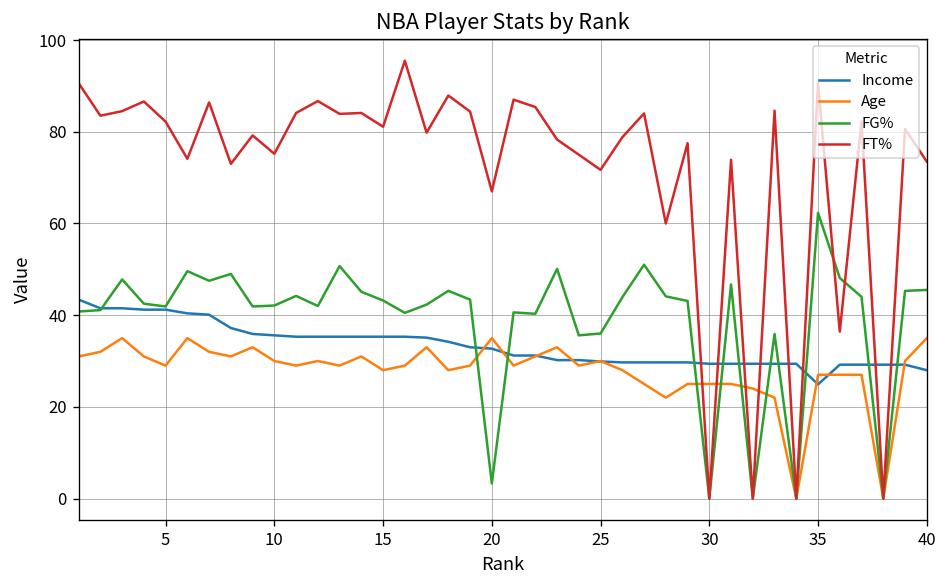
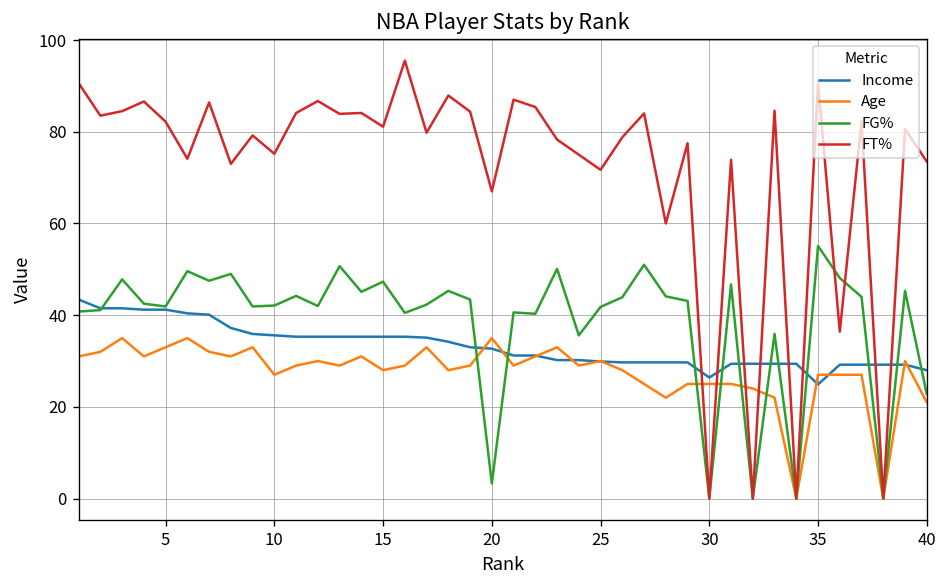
  {
    "Income": {
      "5": 41,
      "10": 36,
      "15": 35,
      "20": 33,
-     "30": 29,
+     "30": 26,
      "35": 25,
      "40": 28
    },
    "Age": {
-     "5": 29,
-     "10": 30,
+     "5": 33,
+     "10": 27,
      "15": 28,
      "20": 35,
      "30": 25,
      "35": 27,
-     "40": 35
+     "40": 21
    },
    "FG%": {
      "5": 42,
      "10": 42,
-     "15": 43,
+     "15": 47,
      "20": 3,
-     "25": 36,
-     "35": 62,
-     "40": 46
+     "25": 42,
+     "35": 55,
+     "40": 23
    },
    "FT%": {
      "5": 82,
      "10": 75,
      "15": 81,
      "20": 67,
      "25": 72,
      "40": 74
    }
  }
